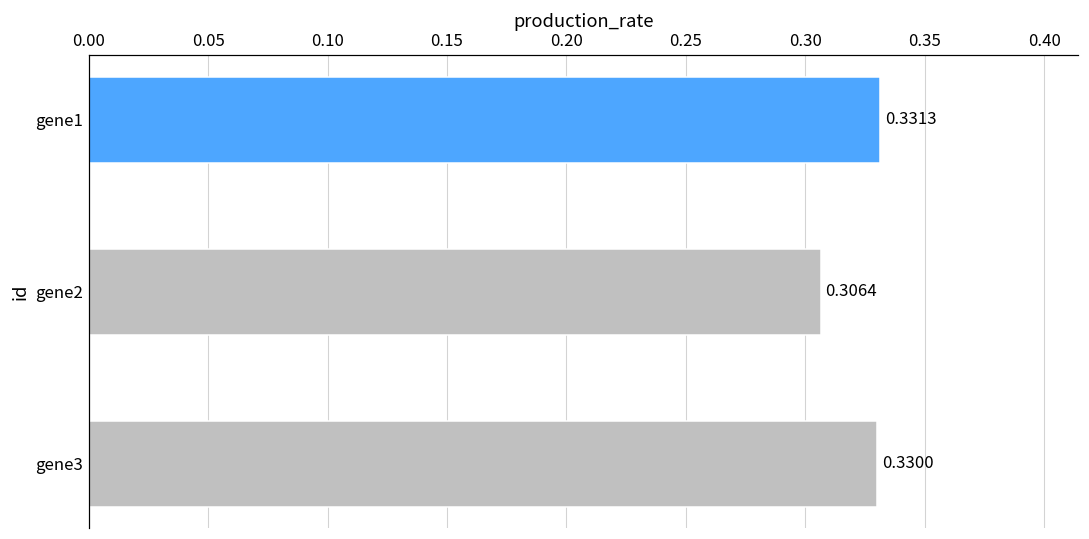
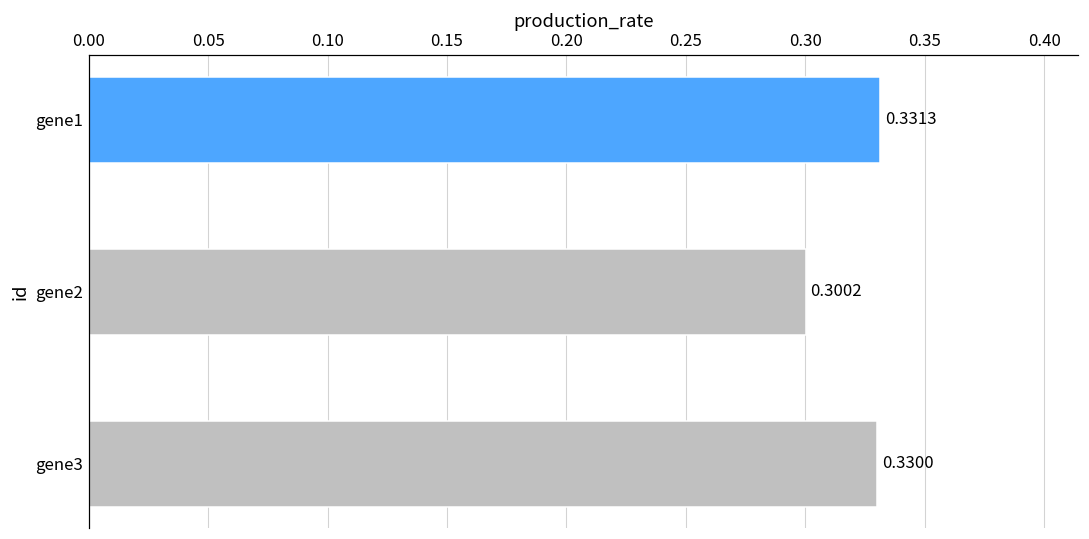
  {
    "gene1": 0.3313,
-   "gene2": 0.3064,
+   "gene2": 0.3002,
    "gene3": 0.3300
  }
